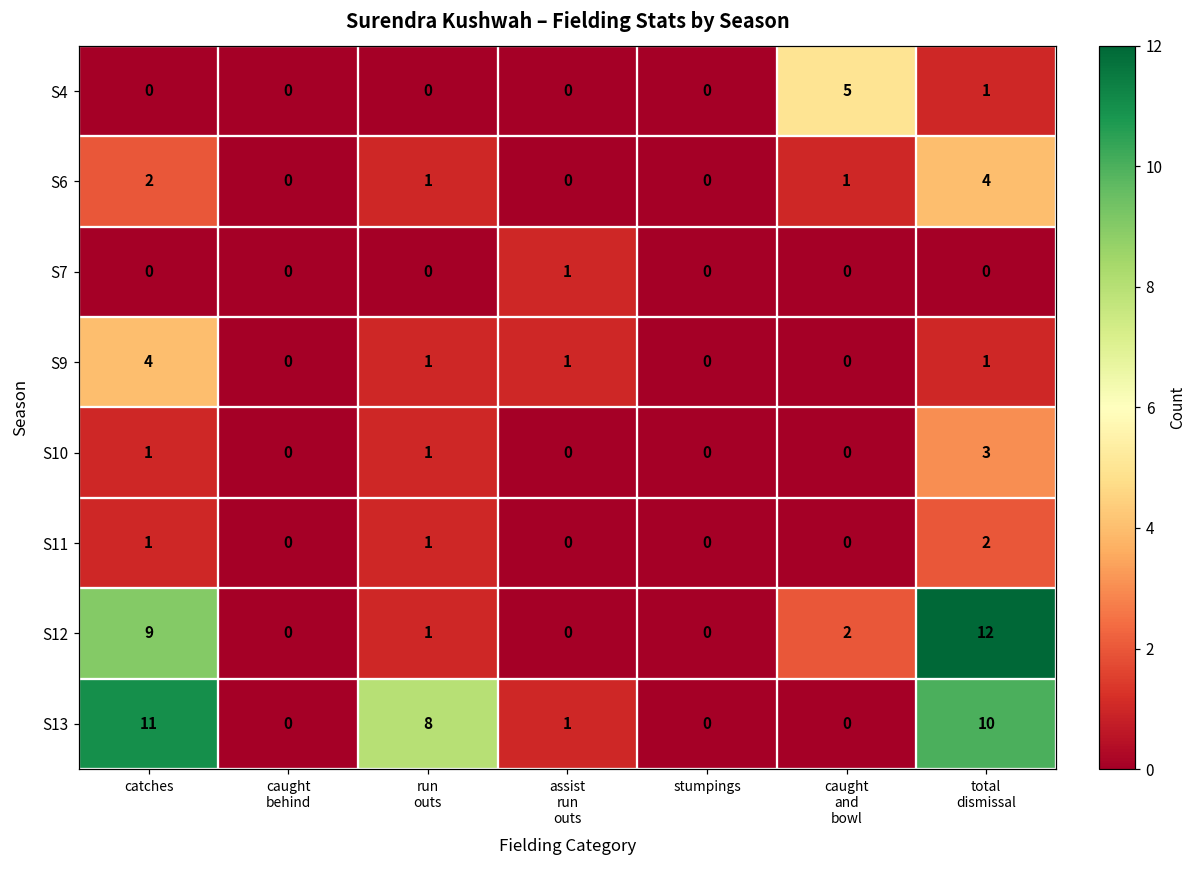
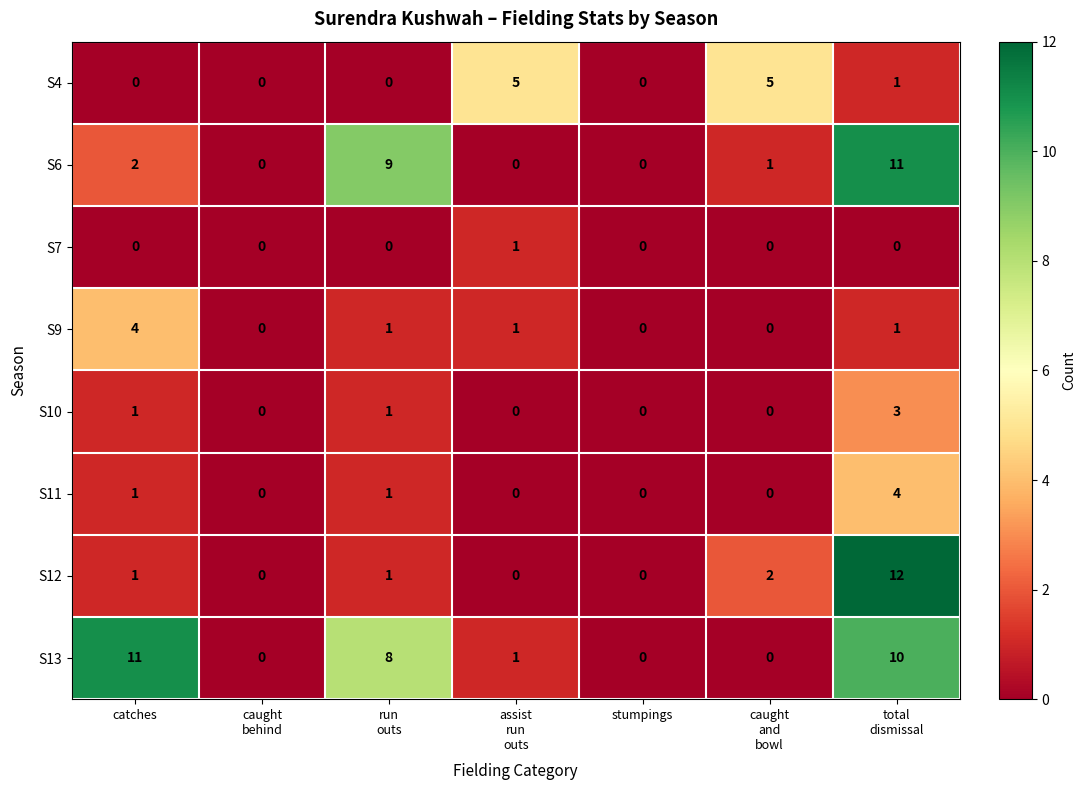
  {
    "S4": {
      "catches": 0,
      "caught behind": 0,
      "run outs": 0,
-     "assist run outs": 0,
+     "assist run outs": 5,
      "stumpings": 0,
      "caught and bowl": 5,
      "total dismissal": 1
    },
    "S6": {
      "catches": 2,
      "caught behind": 0,
-     "run outs": 1,
+     "run outs": 9,
      "assist run outs": 0,
      "stumpings": 0,
      "caught and bowl": 1,
-     "total dismissal": 4
+     "total dismissal": 11
    },
    "S7": {
      "catches": 0,
      "caught behind": 0,
      "run outs": 0,
      "assist run outs": 1,
      "stumpings": 0,
      "caught and bowl": 0,
      "total dismissal": 0
    },
    "S9": {
      "catches": 4,
      "caught behind": 0,
      "run outs": 1,
      "assist run outs": 1,
      "stumpings": 0,
      "caught and bowl": 0,
      "total dismissal": 1
    },
    "S10": {
      "catches": 1,
      "caught behind": 0,
      "run outs": 1,
      "assist run outs": 0,
      "stumpings": 0,
      "caught and bowl": 0,
      "total dismissal": 3
    },
    "S11": {
      "catches": 1,
      "caught behind": 0,
      "run outs": 1,
      "assist run outs": 0,
      "stumpings": 0,
      "caught and bowl": 0,
-     "total dismissal": 2
+     "total dismissal": 4
    },
    "S12": {
-     "catches": 9,
+     "catches": 1,
      "caught behind": 0,
      "run outs": 1,
      "assist run outs": 0,
      "stumpings": 0,
      "caught and bowl": 2,
      "total dismissal": 12
    },
    "S13": {
      "catches": 11,
      "caught behind": 0,
      "run outs": 8,
      "assist run outs": 1,
      "stumpings": 0,
      "caught and bowl": 0,
      "total dismissal": 10
    }
  }
